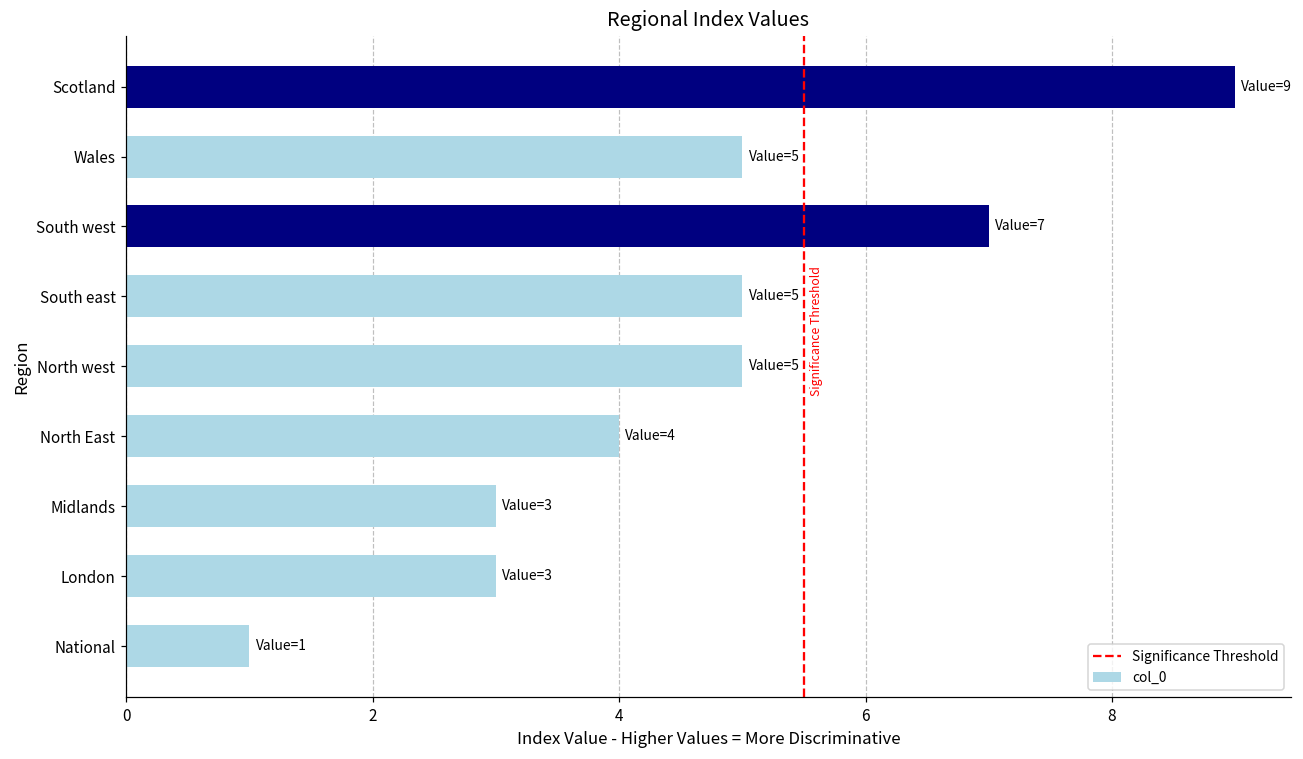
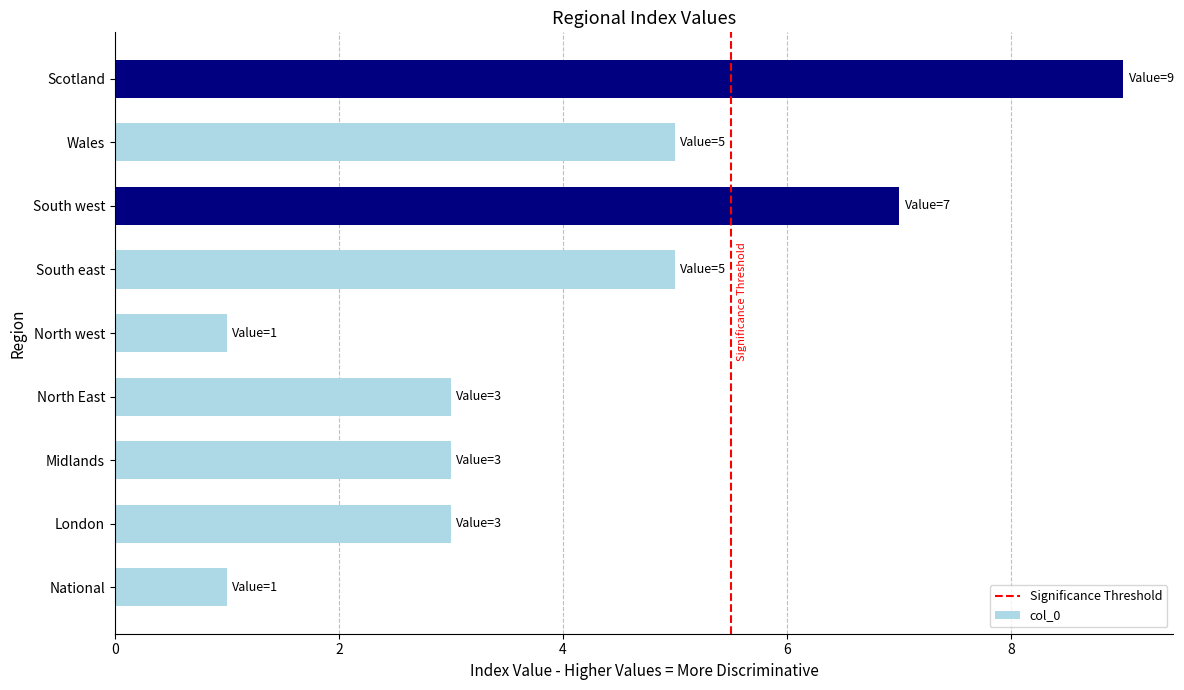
  {
    "Scotland": 9,
    "Wales": 5,
    "South west": 7,
    "South east": 5,
-   "North west": 5,
-   "North East": 4,
+   "North west": 1,
+   "North East": 3,
    "Midlands": 3,
    "London": 3,
    "National": 1
  }
